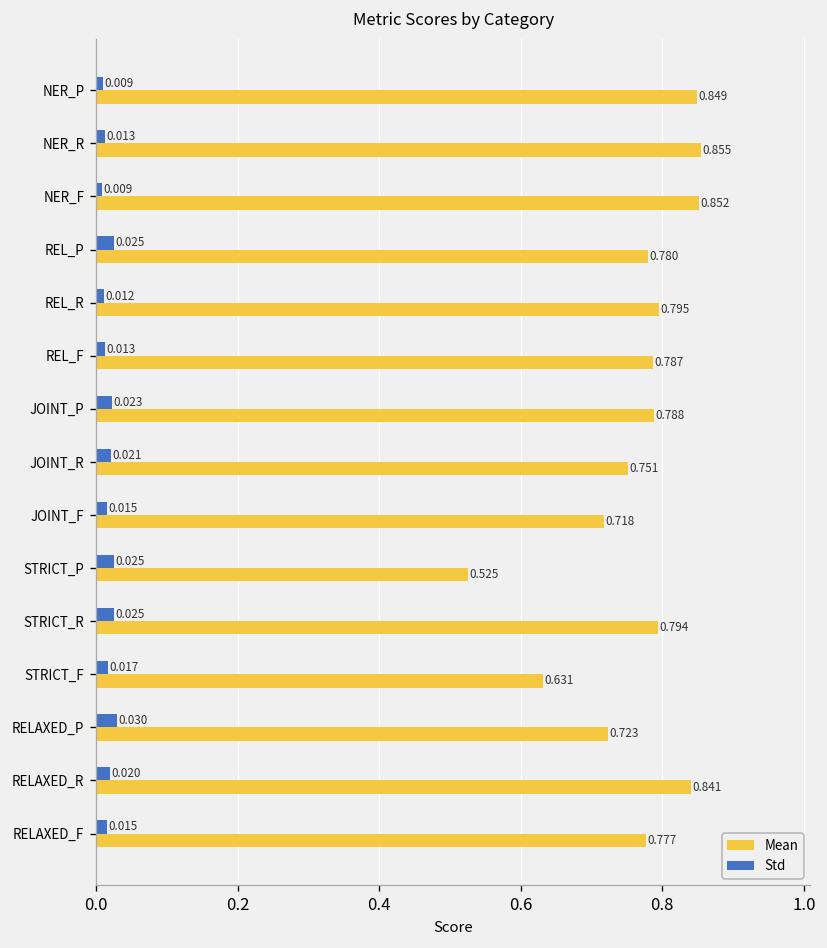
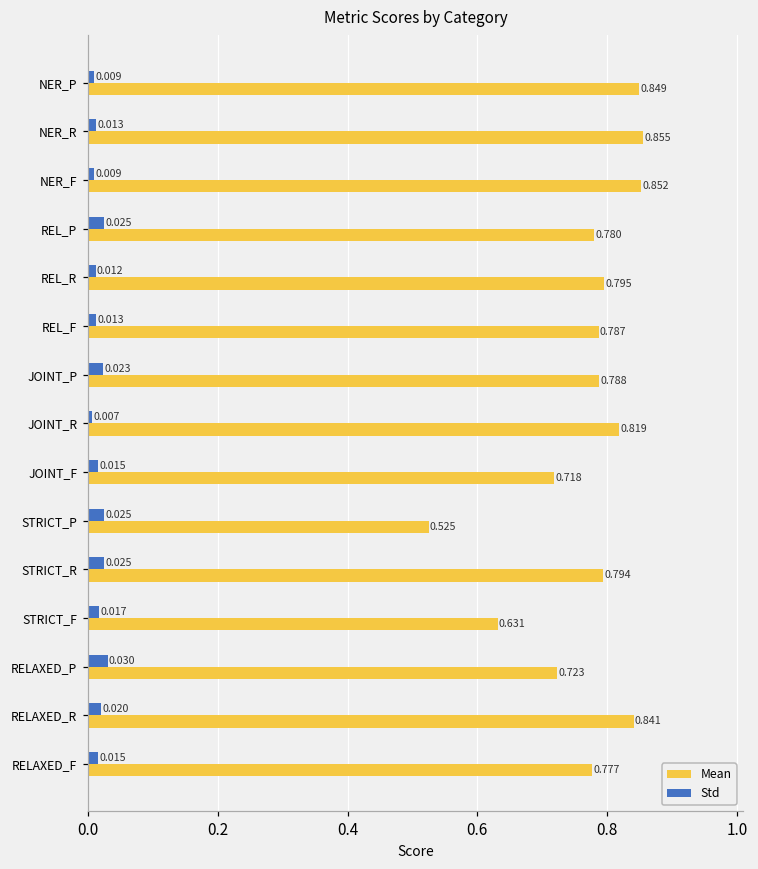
  {
    "Mean": {
      "NER_P": 0.849,
      "NER_R": 0.855,
      "NER_F": 0.852,
      "REL_P": 0.780,
      "REL_R": 0.795,
      "REL_F": 0.787,
      "JOINT_P": 0.788,
-     "JOINT_R": 0.751,
+     "JOINT_R": 0.819,
      "JOINT_F": 0.718,
      "STRICT_P": 0.525,
      "STRICT_R": 0.794,
      "STRICT_F": 0.631,
      "RELAXED_P": 0.723,
      "RELAXED_R": 0.841,
      "RELAXED_F": 0.777
    },
    "Std": {
      "NER_P": 0.009,
      "NER_R": 0.013,
      "NER_F": 0.009,
      "REL_P": 0.025,
      "REL_R": 0.012,
      "REL_F": 0.013,
      "JOINT_P": 0.023,
-     "JOINT_R": 0.021,
+     "JOINT_R": 0.007,
      "JOINT_F": 0.015,
      "STRICT_P": 0.025,
      "STRICT_R": 0.025,
      "STRICT_F": 0.017,
      "RELAXED_P": 0.030,
      "RELAXED_R": 0.020,
      "RELAXED_F": 0.015
    }
  }
